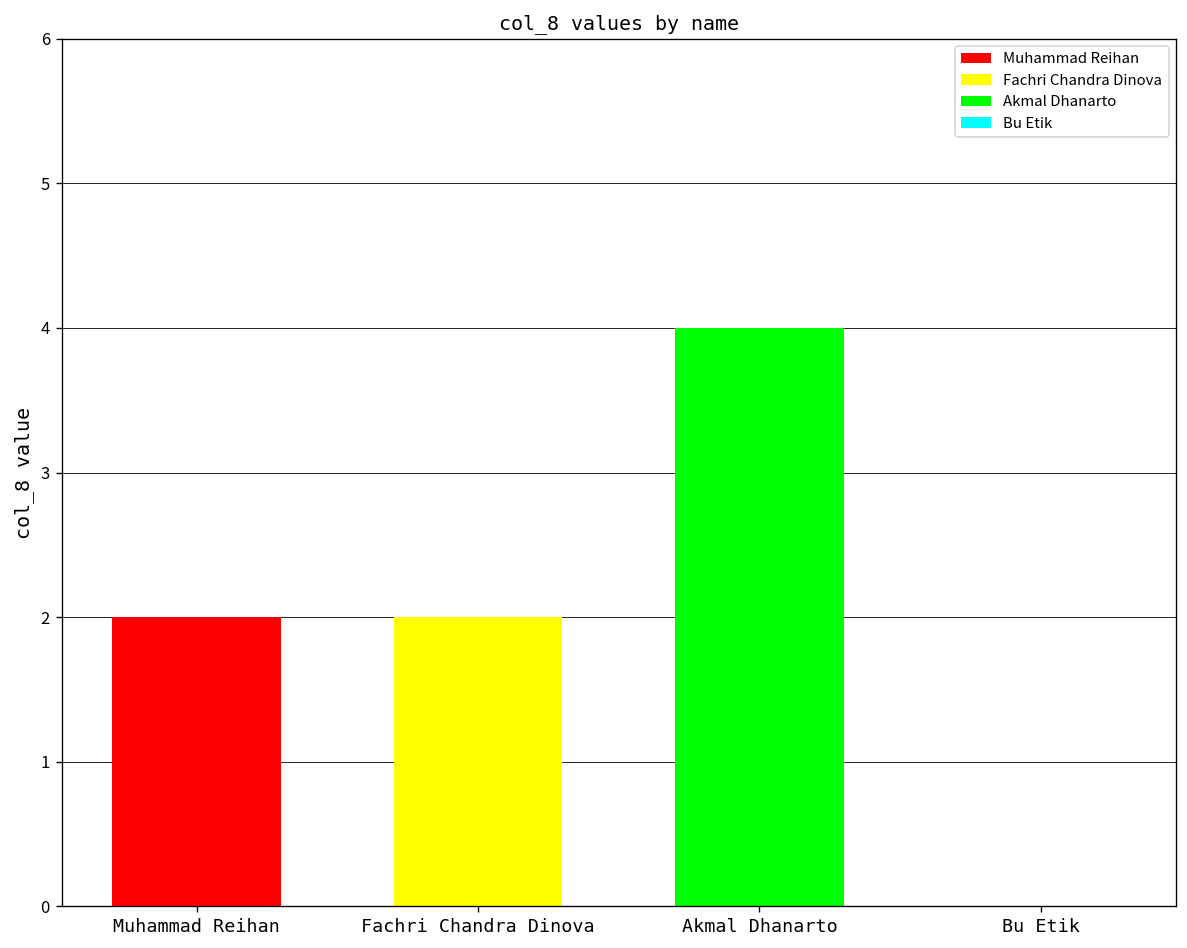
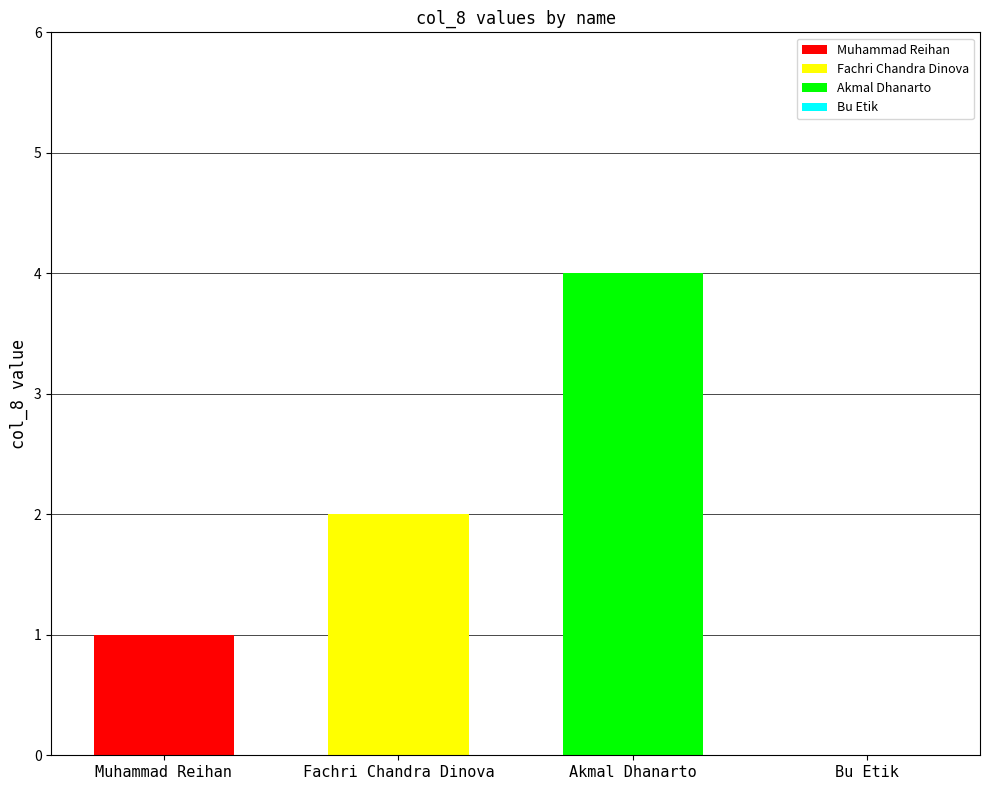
  {
-   "Muhammad Reihan": 2,
+   "Muhammad Reihan": 1,
    "Fachri Chandra Dinova": 2,
    "Akmal Dhanarto": 4,
    "Bu Etik": 0
  }
